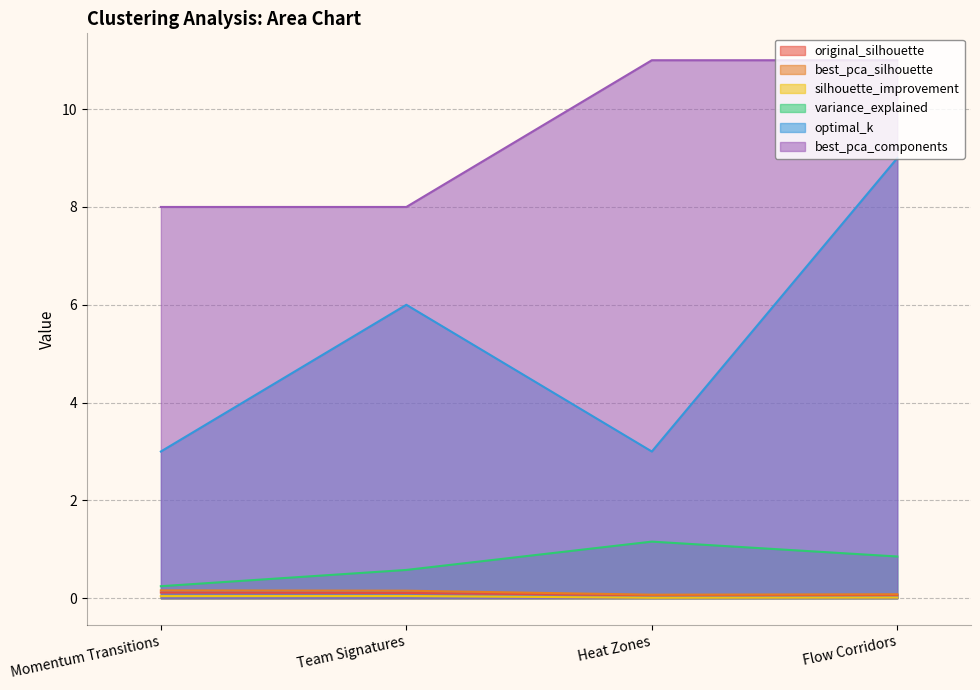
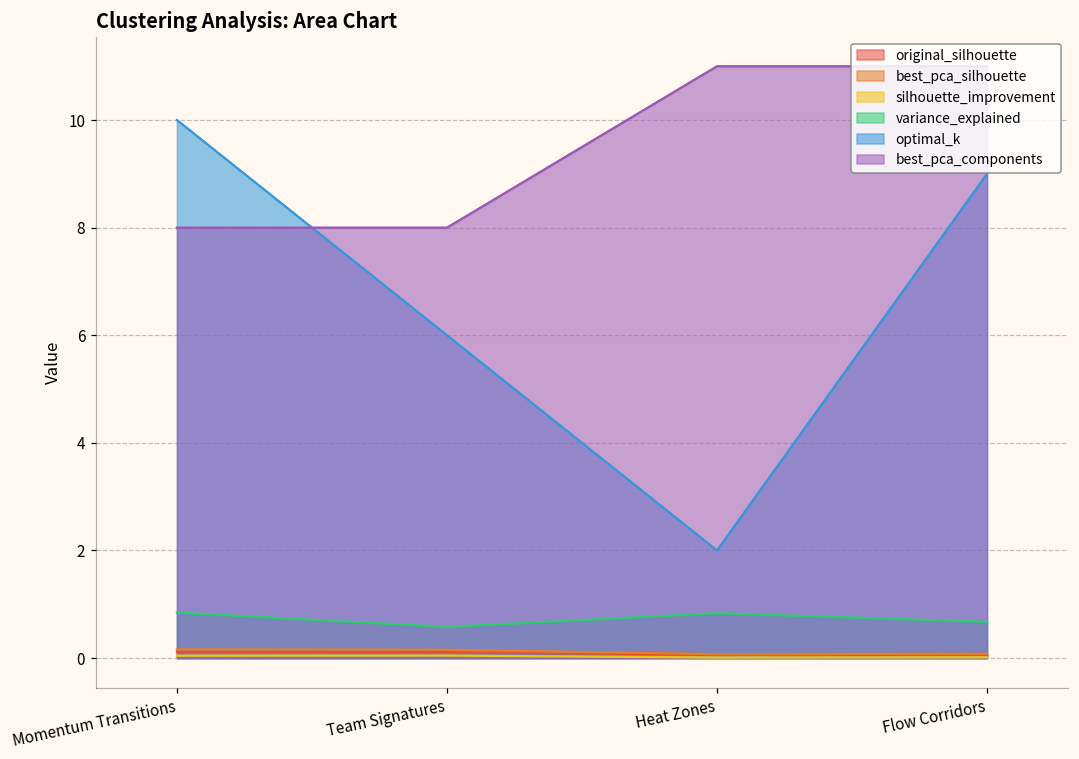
  {
    "silhouette_improvement": {
      "Momentum Transitions": 0.0,
      "Team Signatures": 0.0,
      "Heat Zones": 0.0,
      "Flow Corridors": 0.0
    },
    "variance_explained": {
-     "Momentum Transitions": 0.2,
+     "Momentum Transitions": 0.8,
      "Team Signatures": 0.6,
-     "Heat Zones": 1.2,
-     "Flow Corridors": 0.9
+     "Heat Zones": 0.8,
+     "Flow Corridors": 0.7
    },
    "optimal_k": {
-     "Momentum Transitions": 3,
+     "Momentum Transitions": 10,
      "Team Signatures": 6,
-     "Heat Zones": 3
+     "Heat Zones": 2
    },
    "best_pca_components": {
      "Momentum Transitions": 8.0,
      "Team Signatures": 8.0,
      "Heat Zones": 11.0
    }
  }
